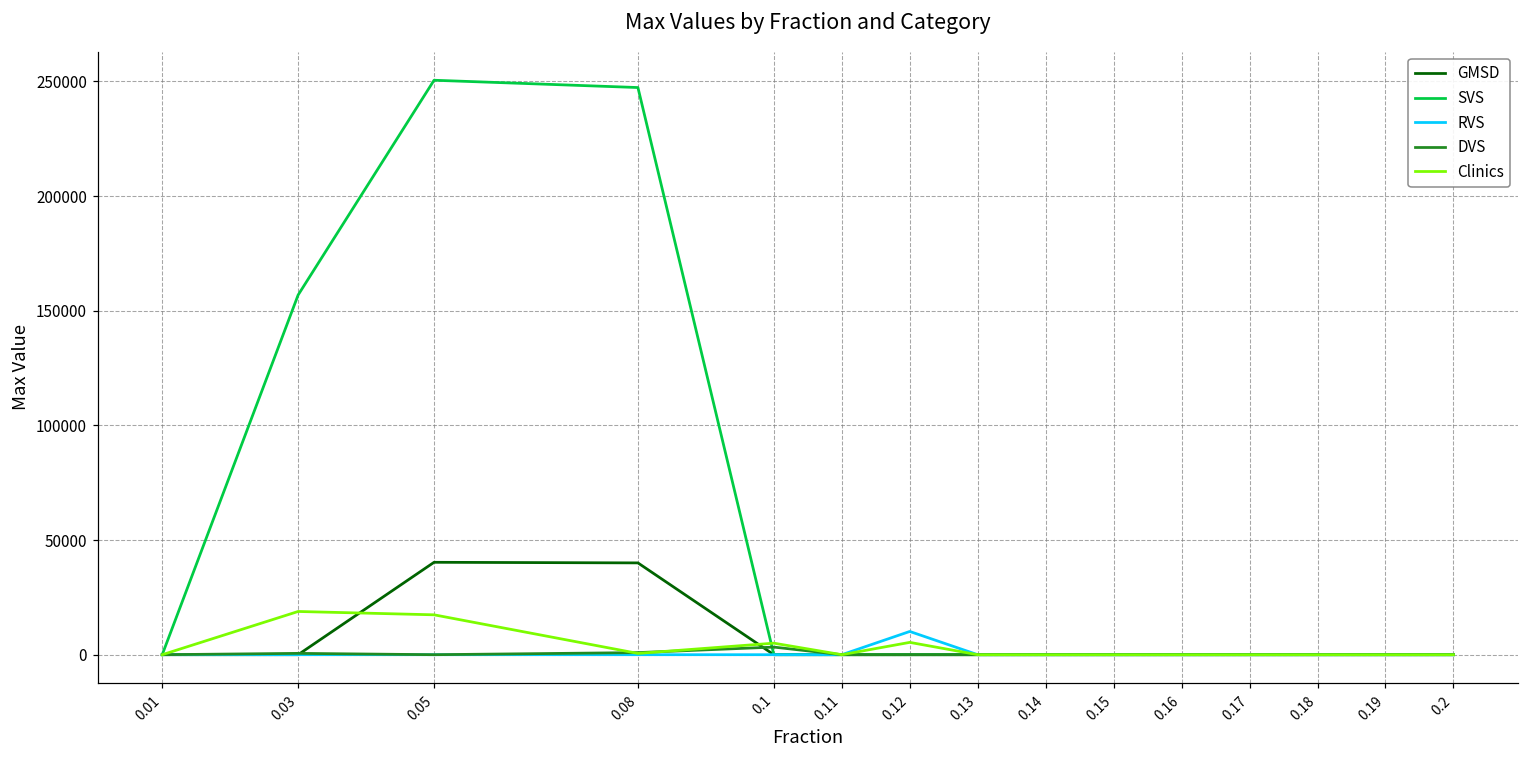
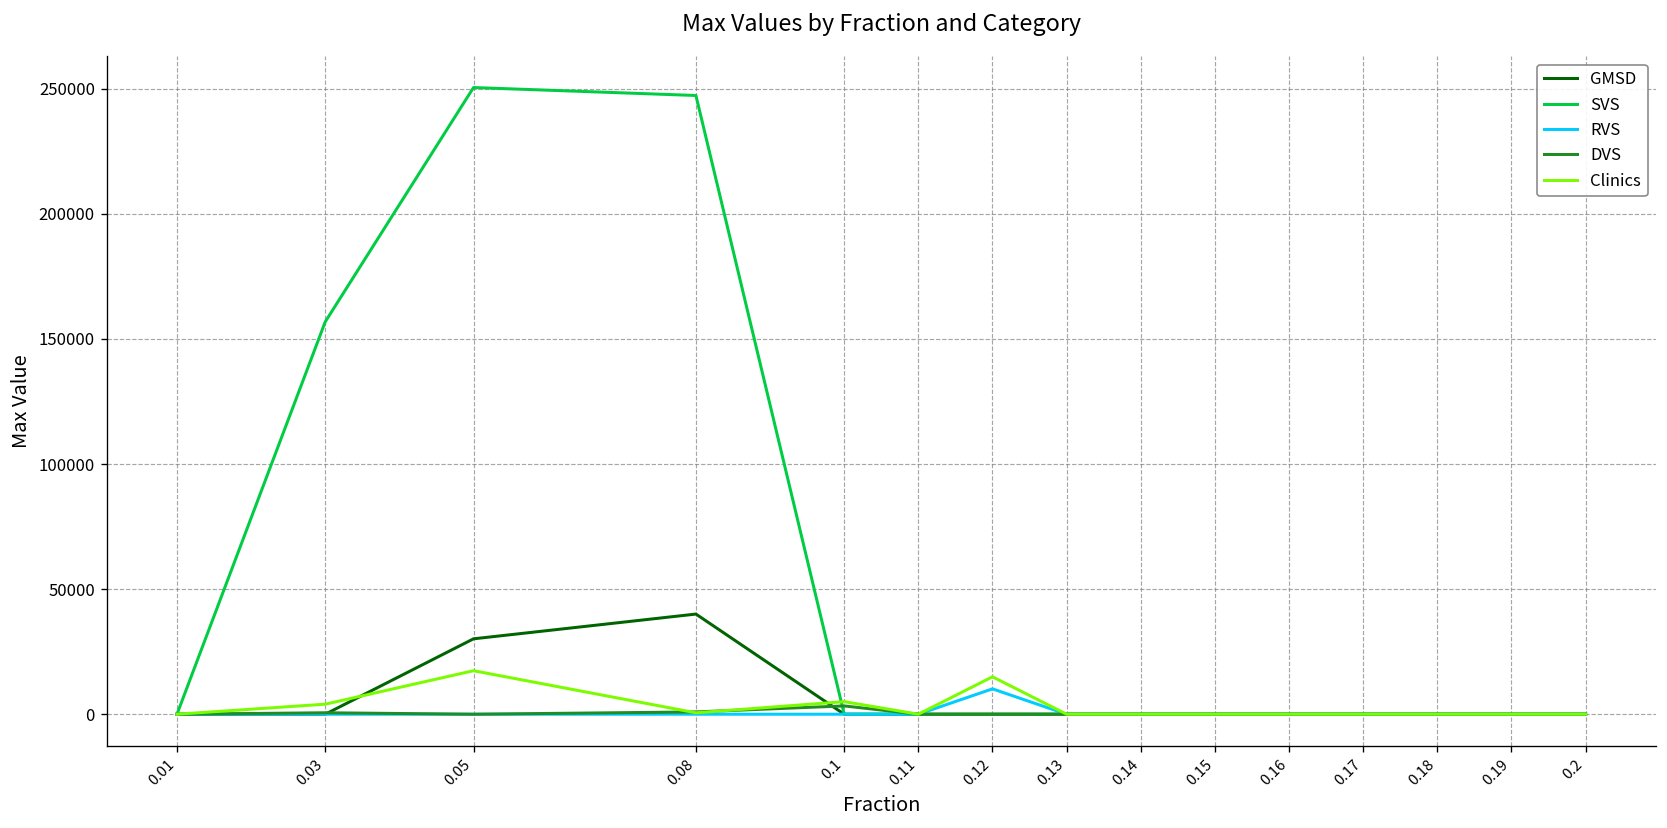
  {
    "GMSD": {
-     "0.05": 40000,
+     "0.05": 30000,
      "0.08": 40000
    },
    "SVS": {
      "0.03": 157000,
      "0.05": 251000,
      "0.08": 247000
    },
    "RVS": {
      "0.12": 10000
    },
    "DVS": {
      "0.1": 3000
    },
    "Clinics": {
-     "0.03": 19000,
+     "0.03": 4000,
      "0.05": 17000,
      "0.1": 5000,
-     "0.12": 5000
+     "0.12": 15000
    }
  }
